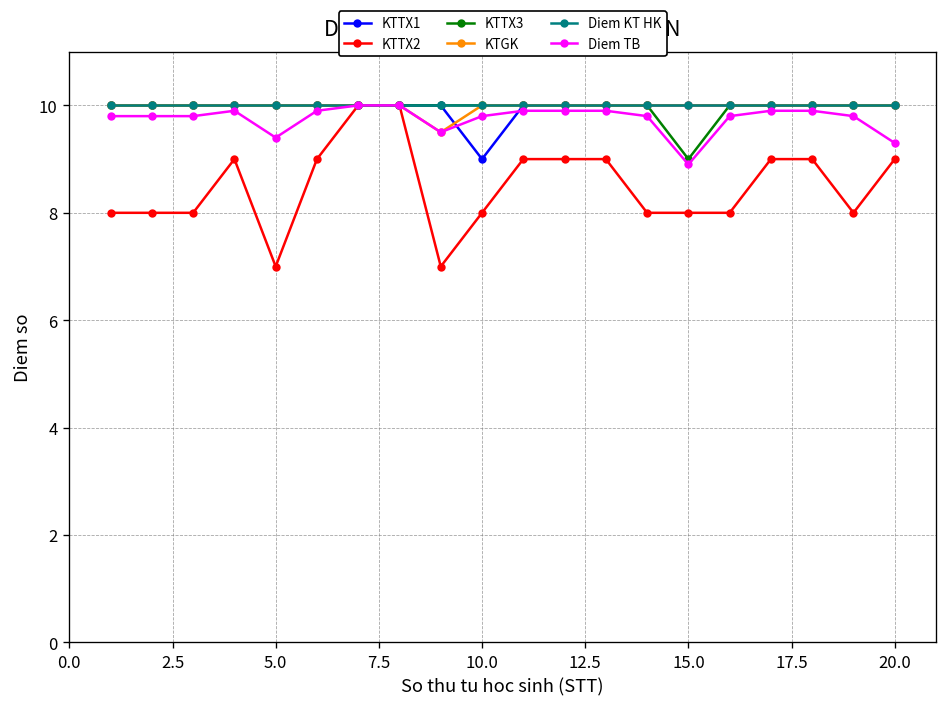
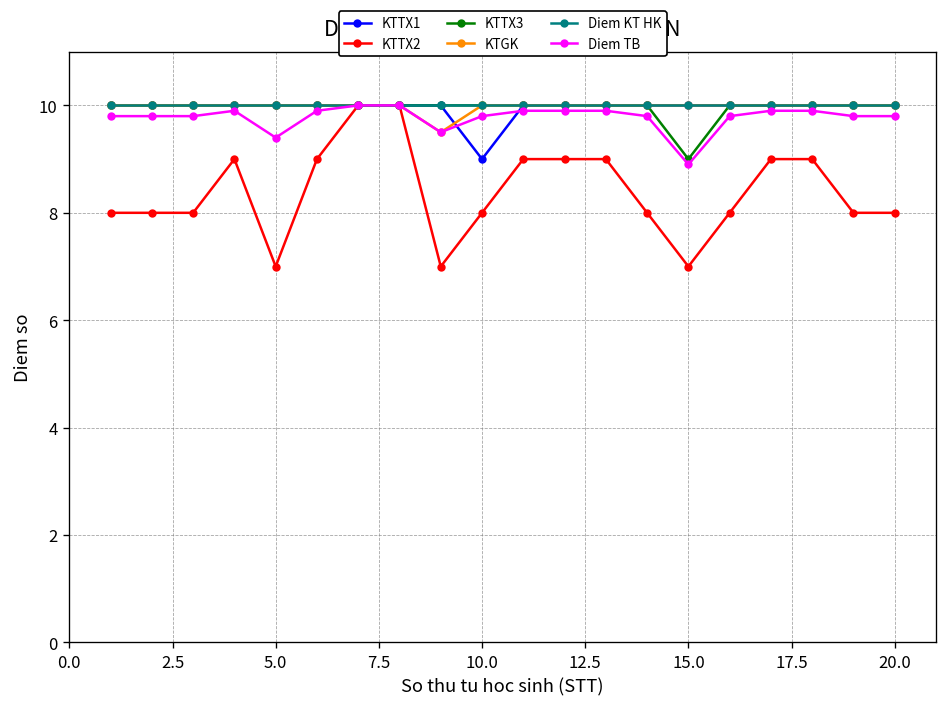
  {
    "KTTX1": {
      "10.0": 9.0
    },
    "KTTX2": {
      "5.0": 7,
      "10.0": 8,
-     "15.0": 8,
-     "20.0": 9
+     "15.0": 7,
+     "20.0": 8
    },
    "KTTX3": {
      "15.0": 9.0
    },
    "Diem TB": {
      "5.0": 9.4,
      "10.0": 9.8,
      "15.0": 8.9,
-     "20.0": 9.3
+     "20.0": 9.8
    }
  }
